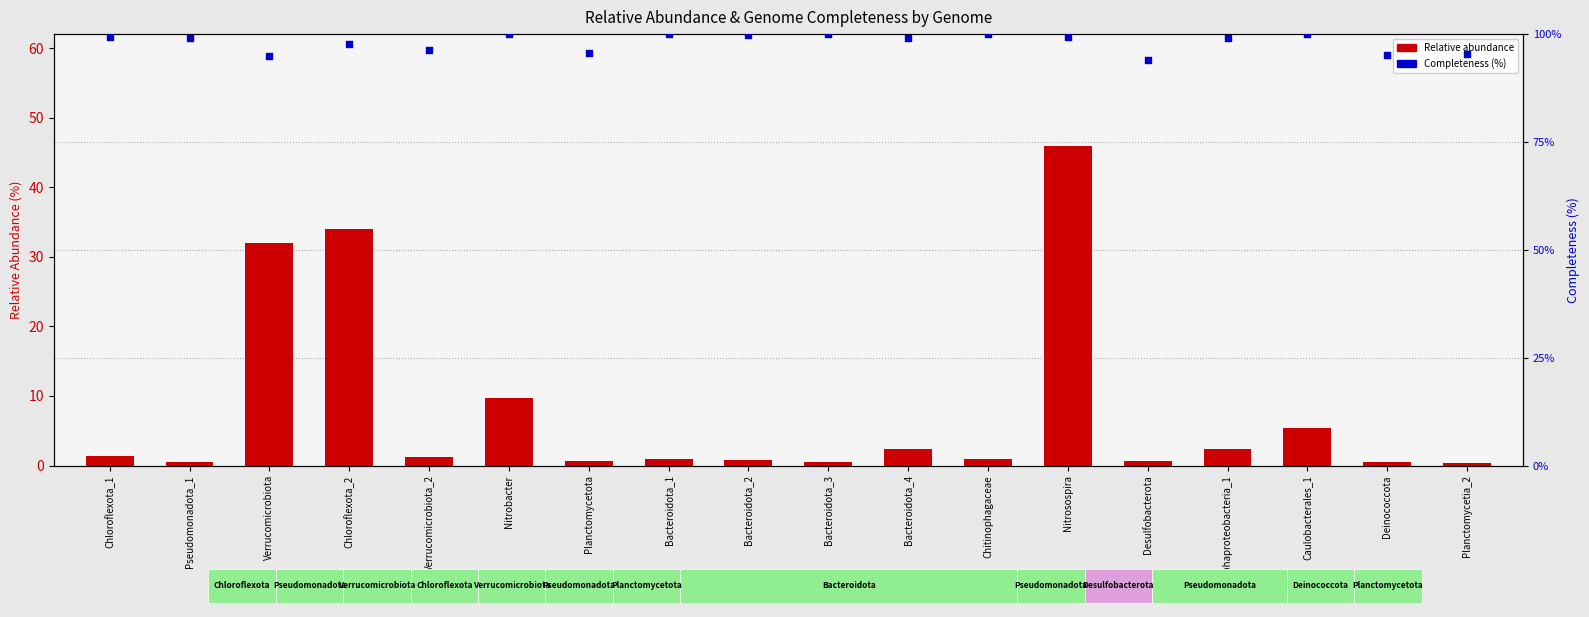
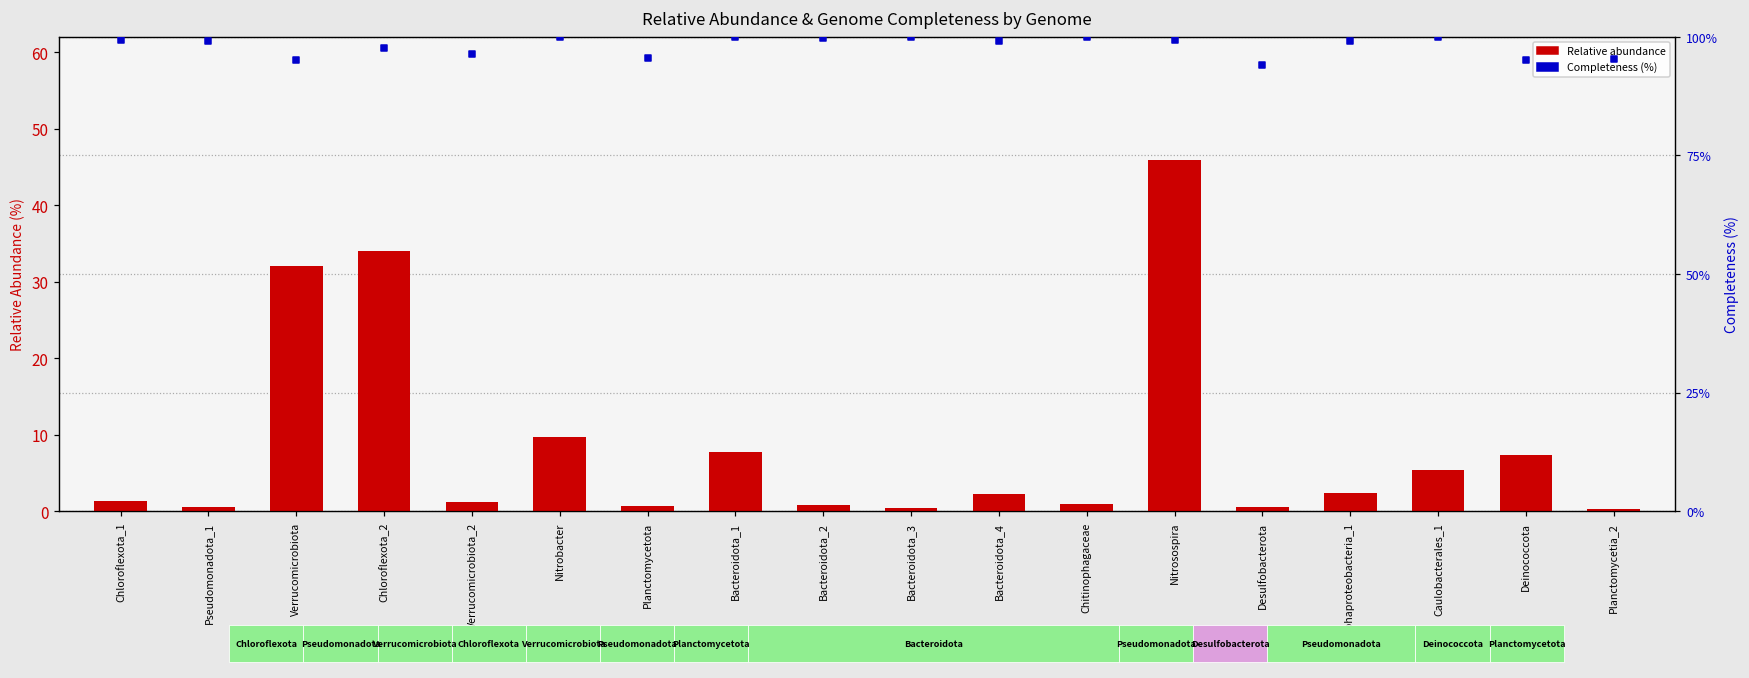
  {
    "Relative abundance": {
      "Chloroflexota_1": 1,
      "Pseudomonadota_1": 1,
      "Verrucomicrobiota": 32,
      "Chloroflexota_2": 34,
      "Verrucomicrobiota_2": 1,
      "Nitrobacter": 10,
      "Planctomycetota": 1,
-     "Bacteroidota_1": 1,
+     "Bacteroidota_1": 8,
      "Bacteroidota_2": 1,
      "Bacteroidota_3": 0,
      "Bacteroidota_4": 2,
      "Chitinophagaceae": 1,
      "Nitrosospira": 46,
      "Desulfobacterota": 1,
      "Alphaproteobacteria_1": 2,
      "Caulobacterales_1": 5,
-     "Deinococcota": 1
+     "Deinococcota": 7
    }
  }
